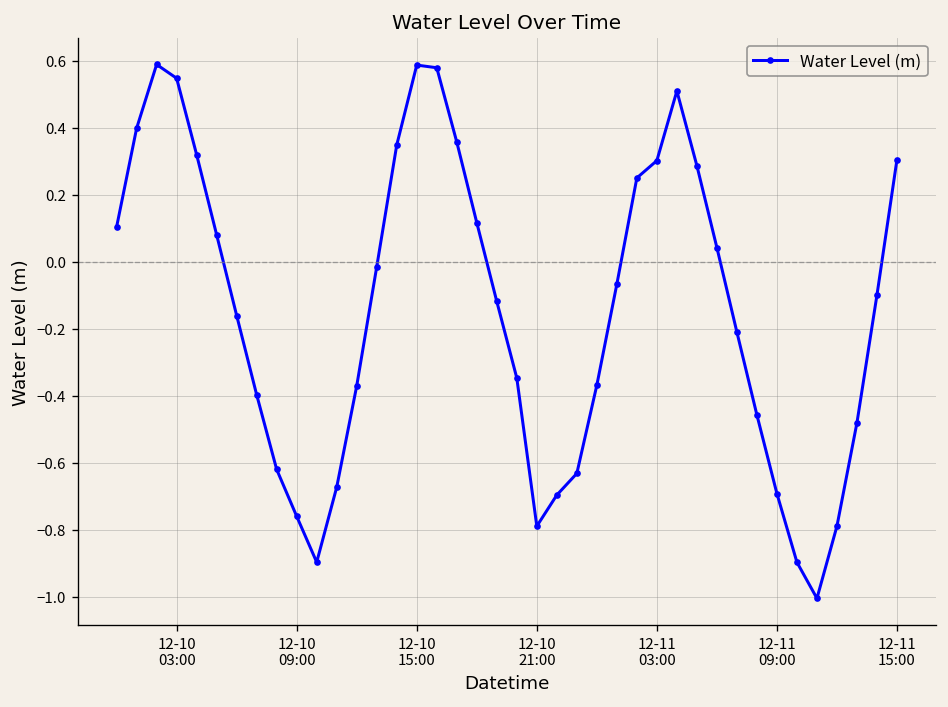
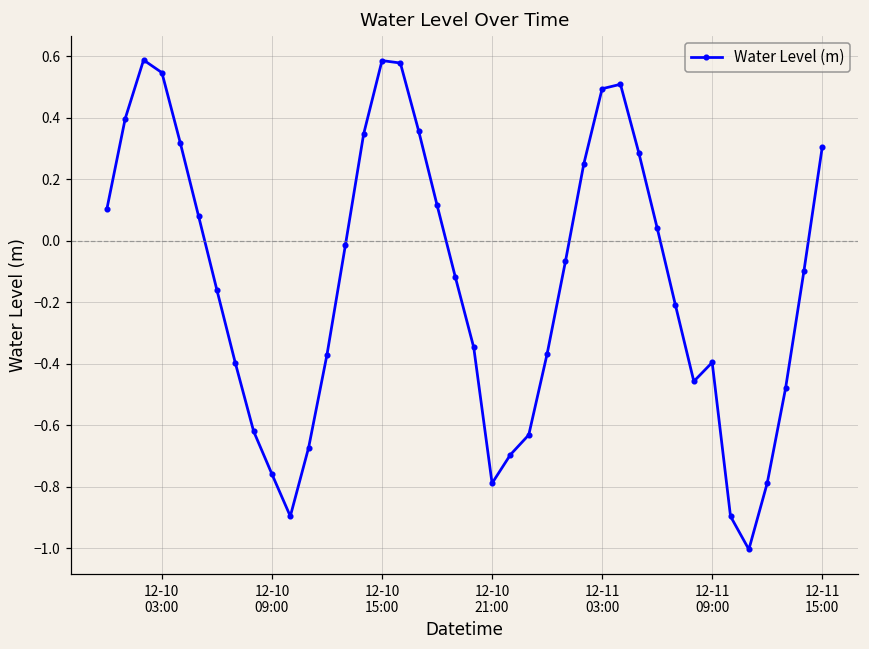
  {
    "12-10 03:00": 0.55,
    "12-10 09:00": -0.76,
    "12-10 15:00": 0.59,
    "12-10 21:00": -0.79,
-   "12-11 03:00": 0.30,
-   "12-11 09:00": -0.69,
+   "12-11 03:00": 0.49,
+   "12-11 09:00": -0.40,
    "12-11 15:00": 0.30
  }
